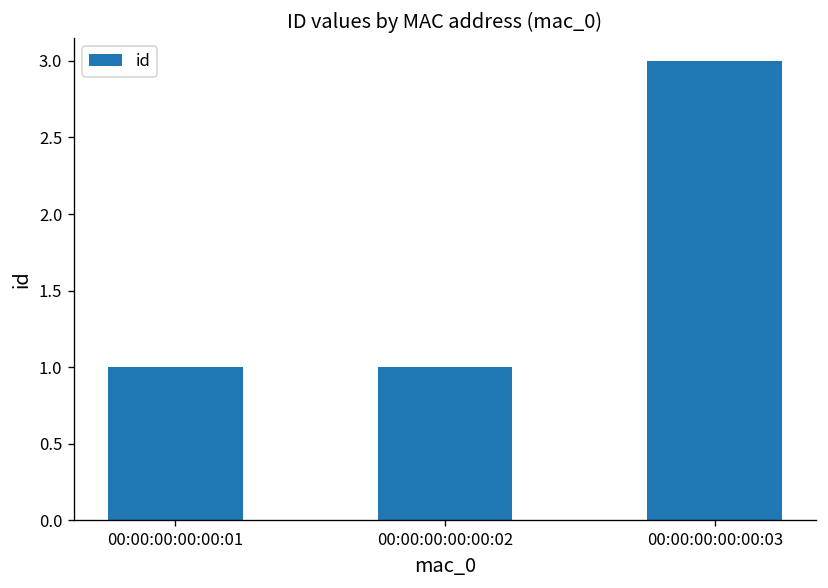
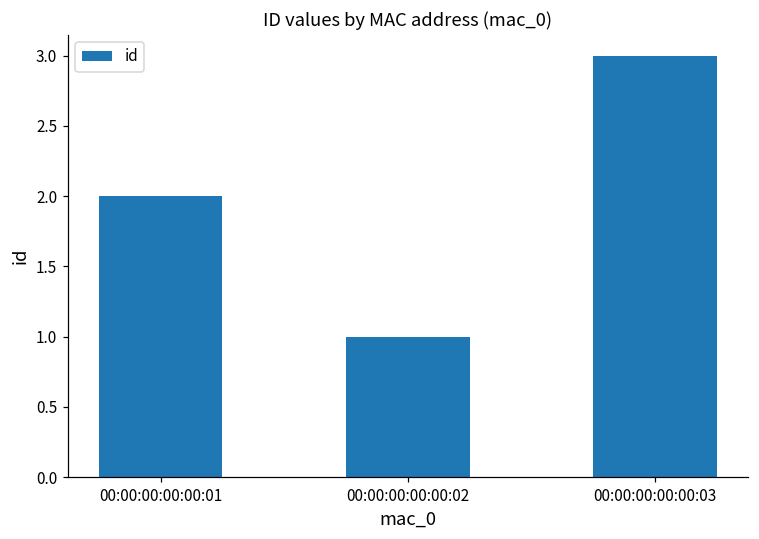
  {
-   "00:00:00:00:00:01": 1,
+   "00:00:00:00:00:01": 2,
    "00:00:00:00:00:02": 1,
    "00:00:00:00:00:03": 3
  }
